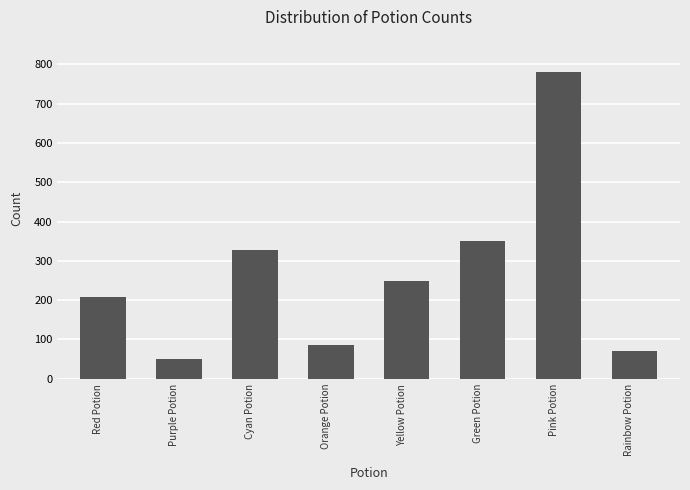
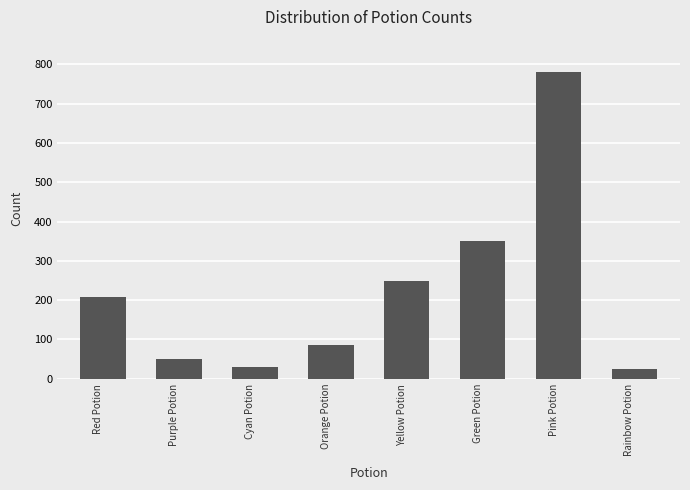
  {
    "Red Potion": 210,
    "Purple Potion": 50,
-   "Cyan Potion": 330,
+   "Cyan Potion": 30,
    "Orange Potion": 90,
    "Yellow Potion": 250,
    "Green Potion": 350,
    "Pink Potion": 780,
-   "Rainbow Potion": 70
+   "Rainbow Potion": 30
  }
